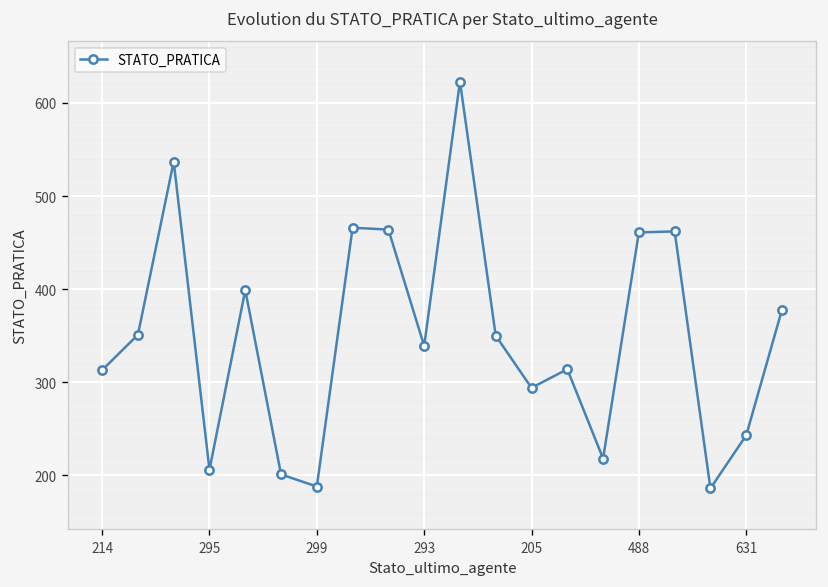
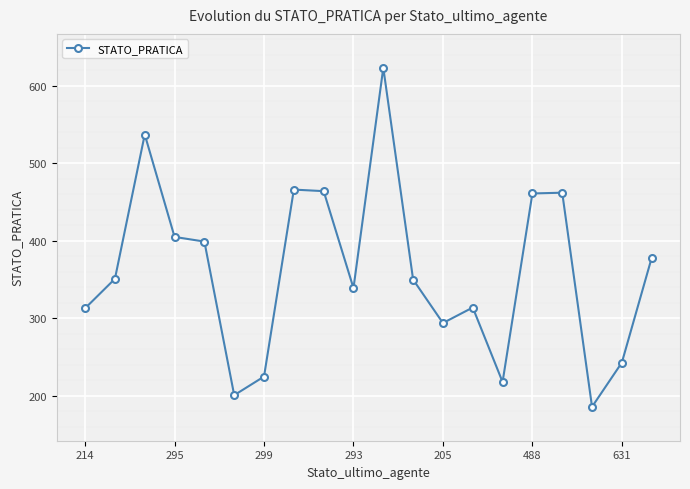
  {
    "214": 310,
-   "295": 210,
-   "299": 190,
+   "295": 410,
+   "299": 230,
    "293": 340,
    "205": 290,
    "488": 460,
    "631": 240
  }
